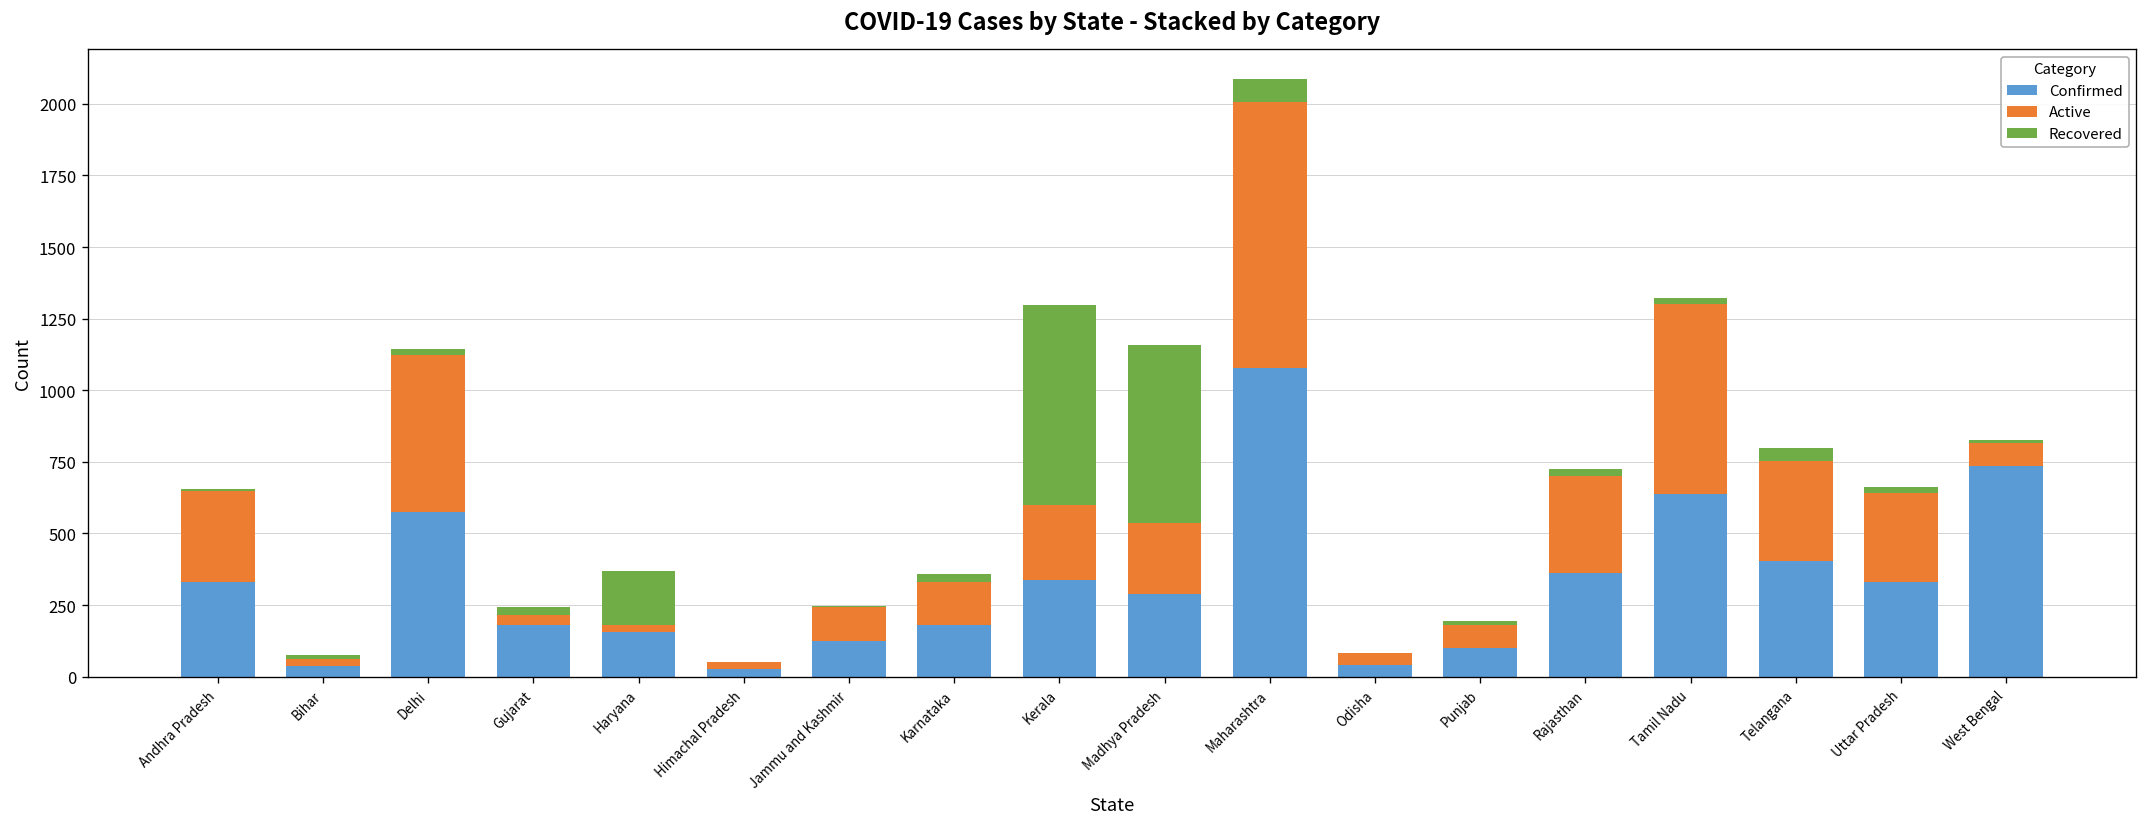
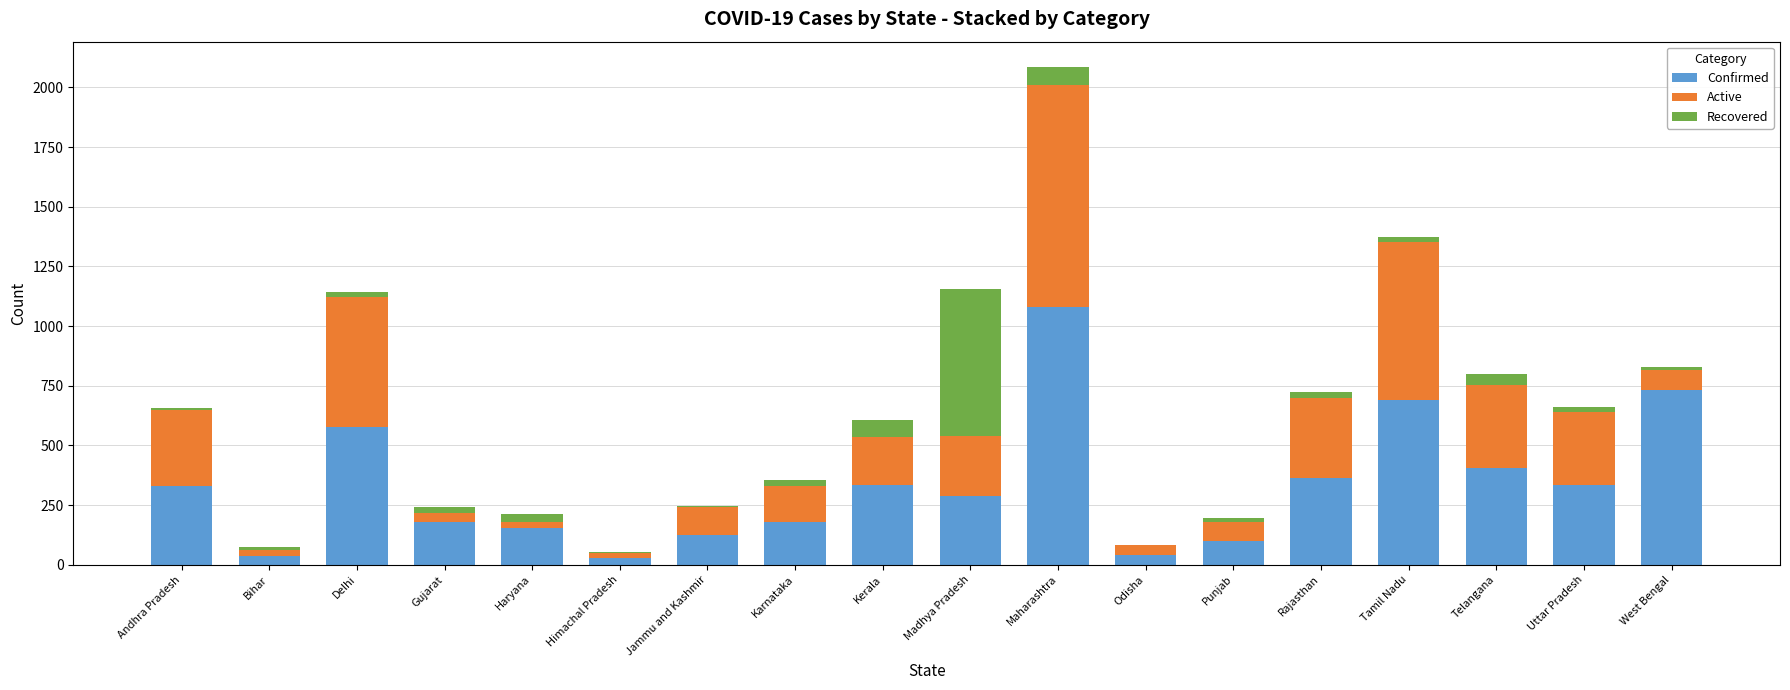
  {
    "Confirmed": {
      "Andhra Pradesh": 330,
      "Bihar": 40,
      "Delhi": 580,
      "Gujarat": 180,
      "Haryana": 160,
      "Himachal Pradesh": 30,
      "Jammu and Kashmir": 130,
      "Karnataka": 180,
      "Kerala": 340,
      "Madhya Pradesh": 290,
      "Maharashtra": 1080,
      "Odisha": 40,
      "Punjab": 100,
      "Rajasthan": 360,
-     "Tamil Nadu": 640,
+     "Tamil Nadu": 690,
      "Telangana": 400,
      "Uttar Pradesh": 330,
      "West Bengal": 730
    },
    "Active": {
      "Andhra Pradesh": 320,
      "Bihar": 20,
      "Delhi": 550,
      "Gujarat": 40,
      "Haryana": 30,
      "Himachal Pradesh": 20,
      "Jammu and Kashmir": 120,
      "Karnataka": 150,
-     "Kerala": 260,
+     "Kerala": 200,
      "Madhya Pradesh": 250,
      "Maharashtra": 930,
      "Odisha": 40,
      "Punjab": 80,
      "Rajasthan": 340,
      "Tamil Nadu": 660,
      "Telangana": 350,
      "Uttar Pradesh": 310,
      "West Bengal": 80
    },
    "Recovered": {
      "Bihar": 20,
      "Delhi": 20,
      "Gujarat": 30,
-     "Haryana": 190,
+     "Haryana": 30,
      "Karnataka": 30,
-     "Kerala": 700,
+     "Kerala": 70,
      "Madhya Pradesh": 620,
      "Maharashtra": 80,
      "Punjab": 10,
      "Rajasthan": 30,
      "Tamil Nadu": 20,
      "Telangana": 50,
      "Uttar Pradesh": 20,
      "West Bengal": 10
    }
  }
